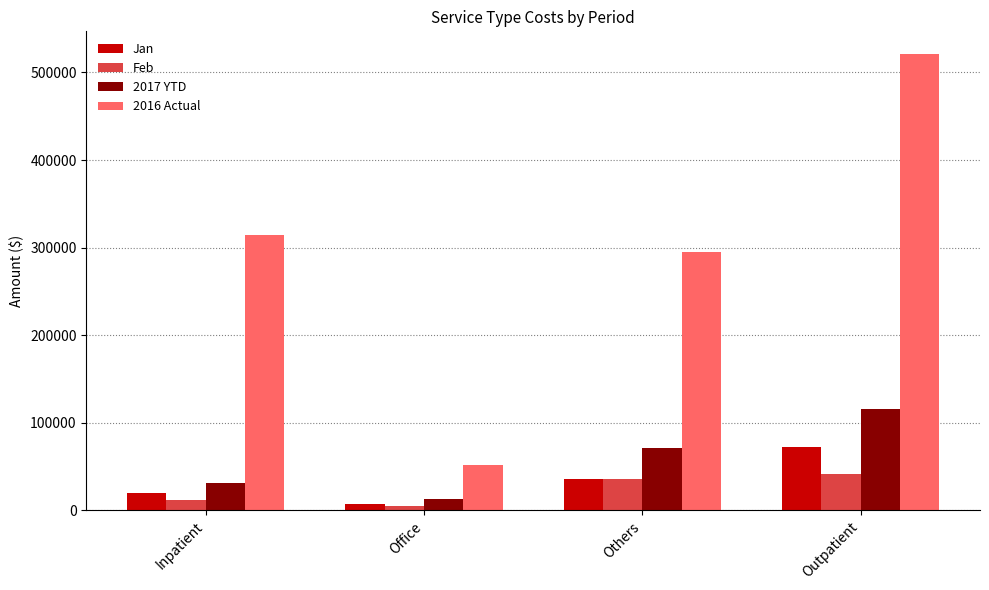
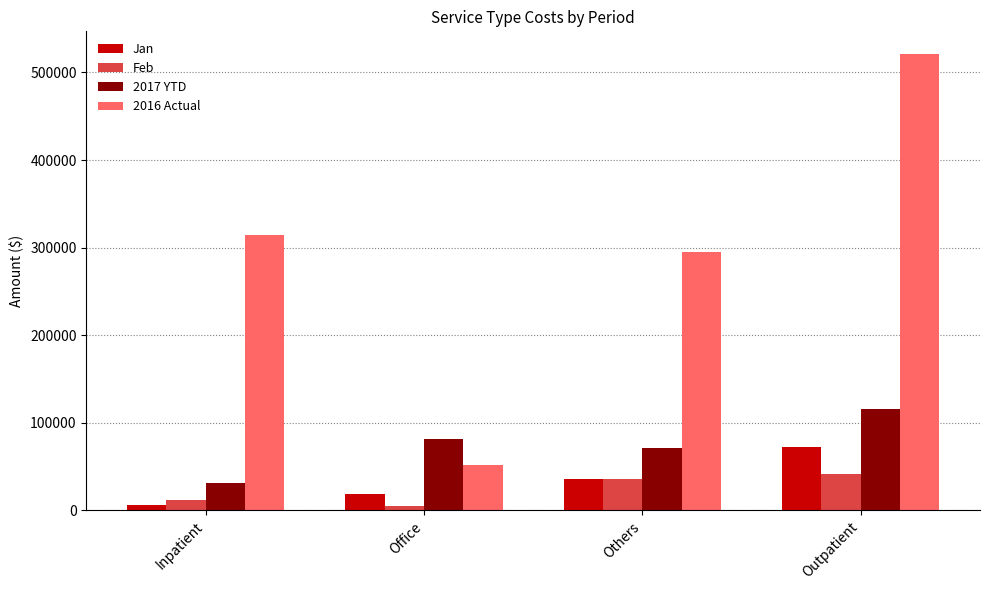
  {
    "Jan": {
-     "Inpatient": 20000,
-     "Office": 10000,
+     "Inpatient": 10000,
+     "Office": 20000,
      "Others": 40000,
      "Outpatient": 70000
    },
    "2017 YTD": {
      "Inpatient": 30000,
-     "Office": 10000,
+     "Office": 80000,
      "Others": 70000,
      "Outpatient": 120000
    }
  }
